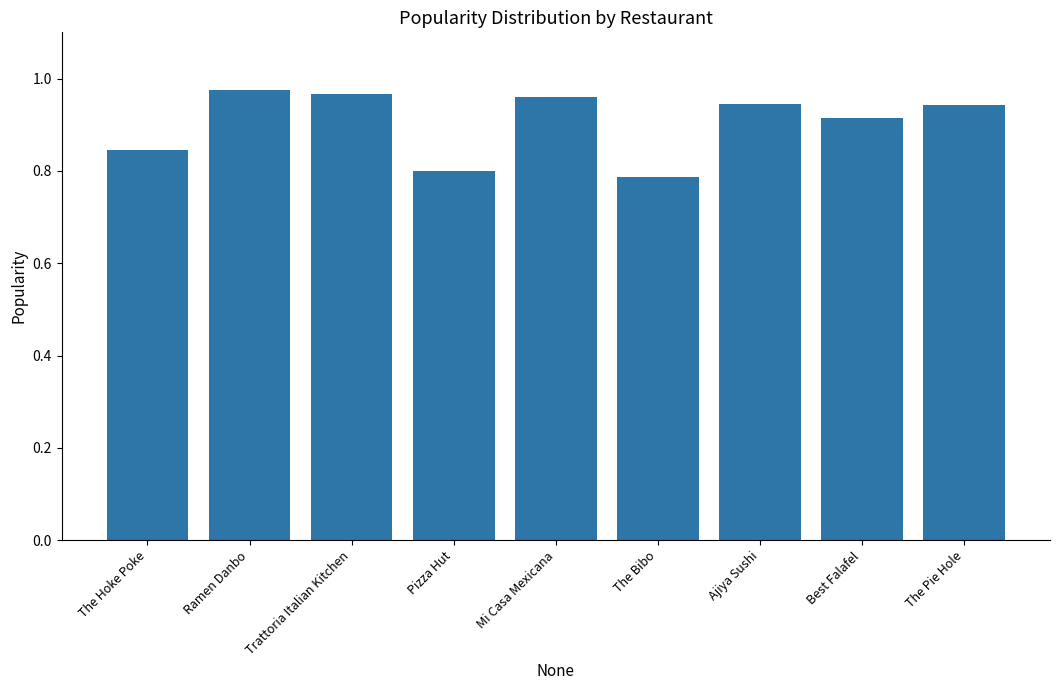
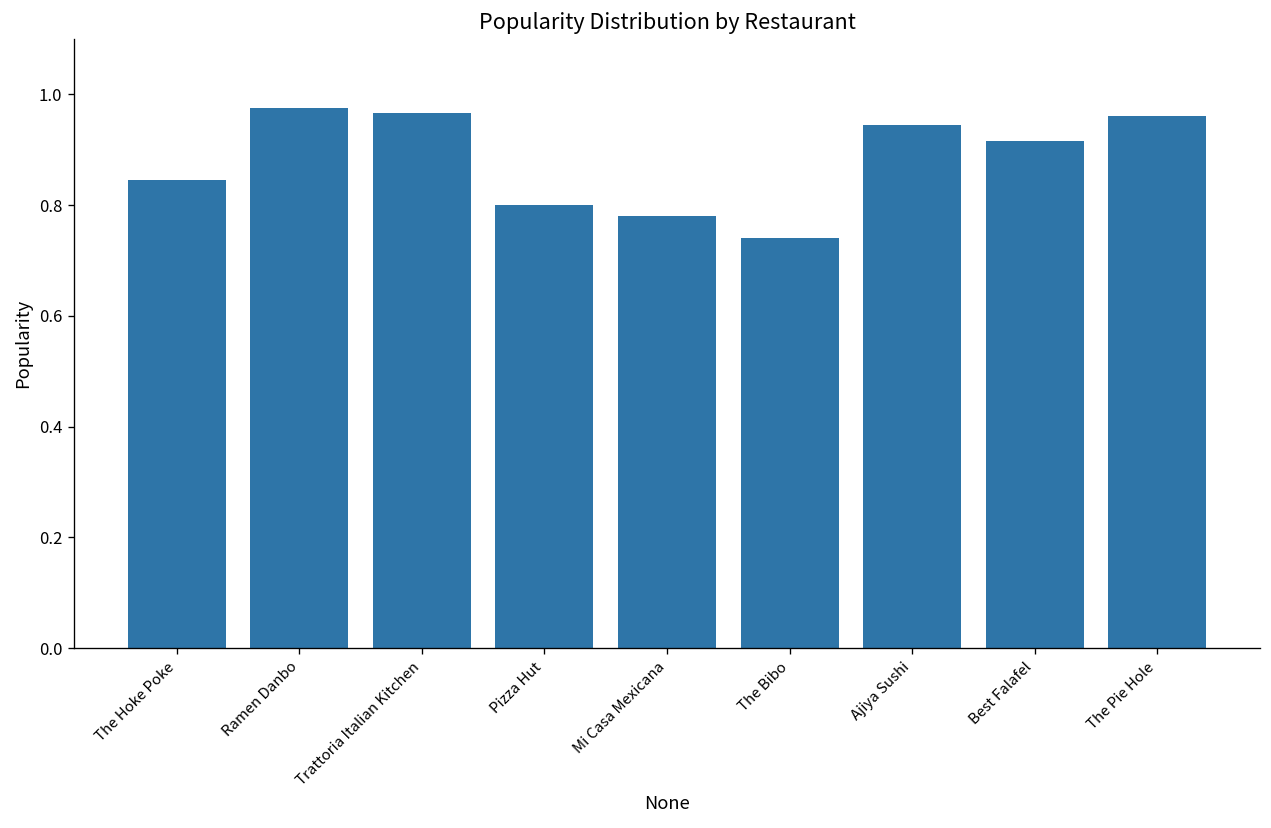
  {
    "The Hoke Poke": 0.85,
    "Ramen Danbo": 0.97,
    "Trattoria Italian Kitchen": 0.97,
    "Pizza Hut": 0.80,
-   "Mi Casa Mexicana": 0.96,
-   "The Bibo": 0.79,
+   "Mi Casa Mexicana": 0.78,
+   "The Bibo": 0.74,
    "Ajiya Sushi": 0.94,
    "Best Falafel": 0.91,
-   "The Pie Hole": 0.94
+   "The Pie Hole": 0.96
  }
